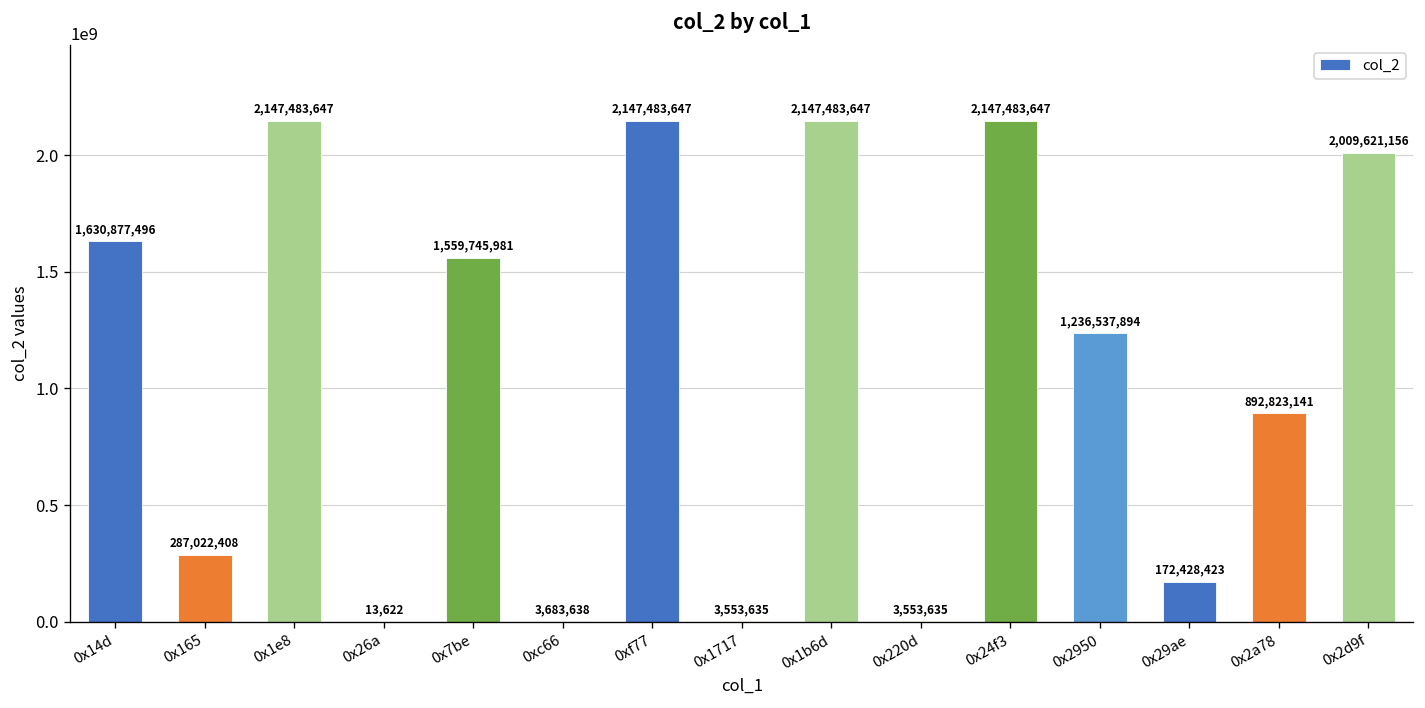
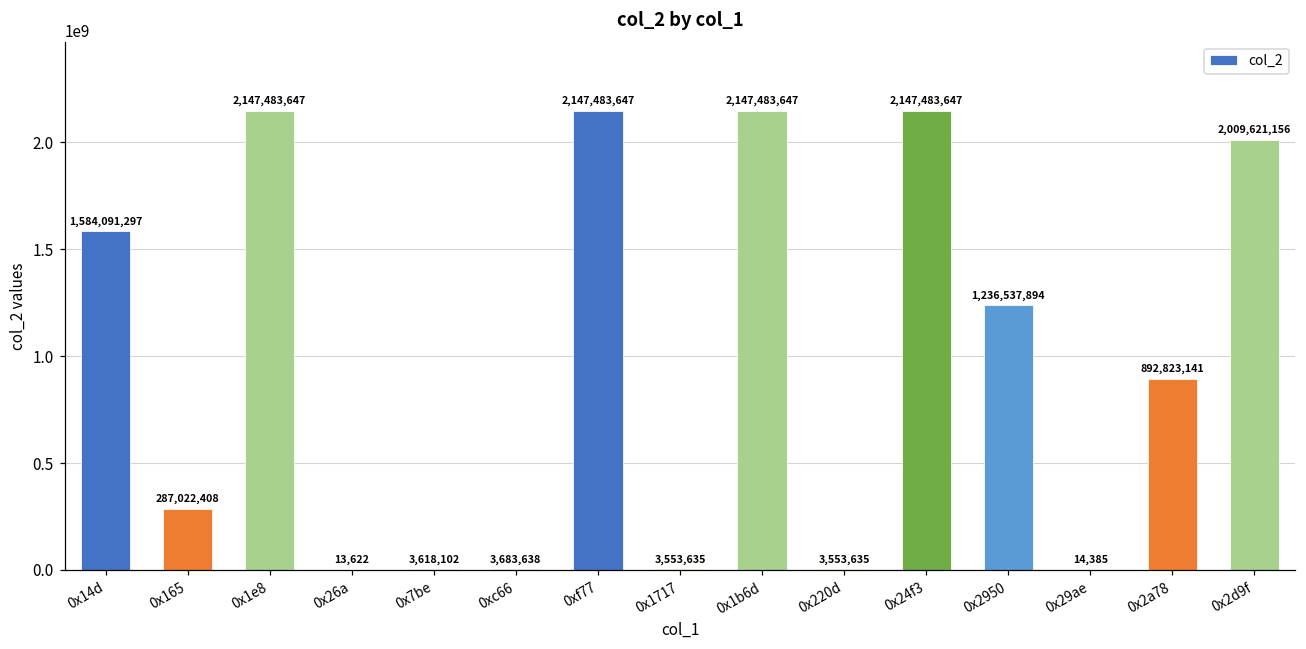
  {
-   "0x14d": "1,630,877,496",
+   "0x14d": "1,584,091,297",
    "0x165": "287,022,408",
    "0x1e8": "2,147,483,647",
    "0x26a": "13,622",
-   "0x7be": "1,559,745,981",
+   "0x7be": "3,618,102",
    "0xc66": "3,683,638",
    "0xf77": "2,147,483,647",
    "0x1717": "3,553,635",
    "0x1b6d": "2,147,483,647",
    "0x220d": "3,553,635",
    "0x24f3": "2,147,483,647",
    "0x2950": "1,236,537,894",
-   "0x29ae": "172,428,423",
+   "0x29ae": "14,385",
    "0x2a78": "892,823,141",
    "0x2d9f": "2,009,621,156"
  }
